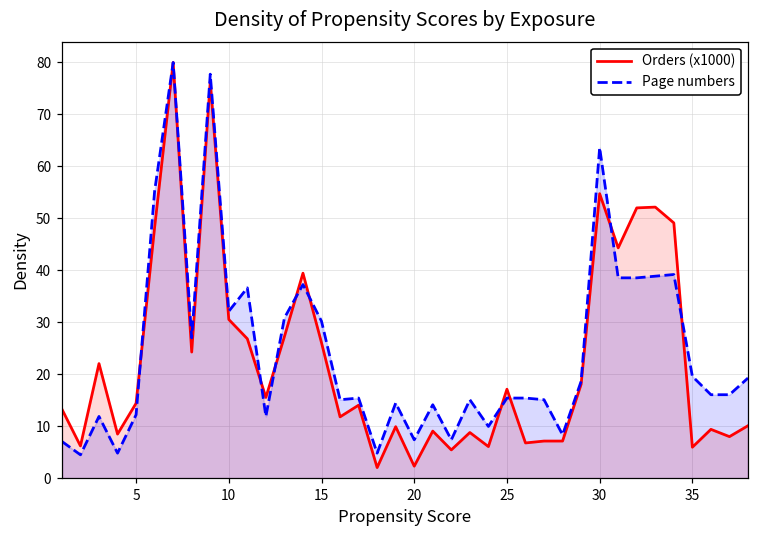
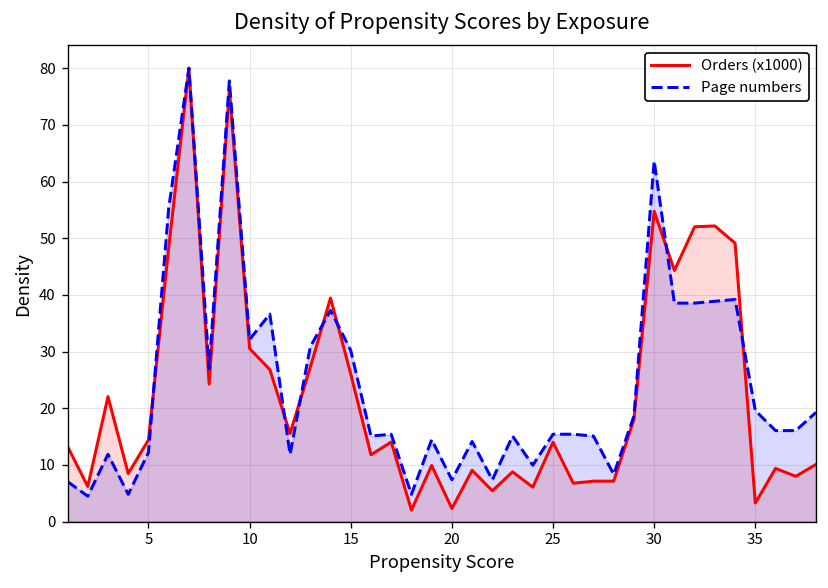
  {
    "Orders (x1000)": {
      "5": 14,
      "10": 31,
      "15": 26,
      "20": 2,
-     "25": 17,
+     "25": 14,
      "30": 55,
-     "35": 6
+     "35": 3
    },
    "Page numbers": {
      "5": 12,
      "10": 32,
      "15": 30,
      "20": 7,
      "25": 15,
      "30": 64,
      "35": 20
    }
  }
